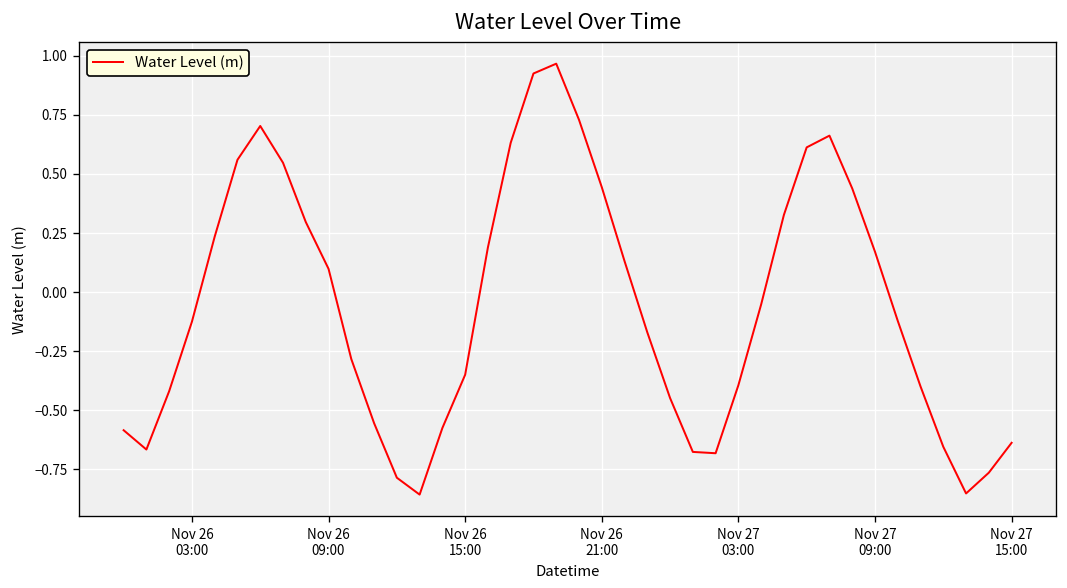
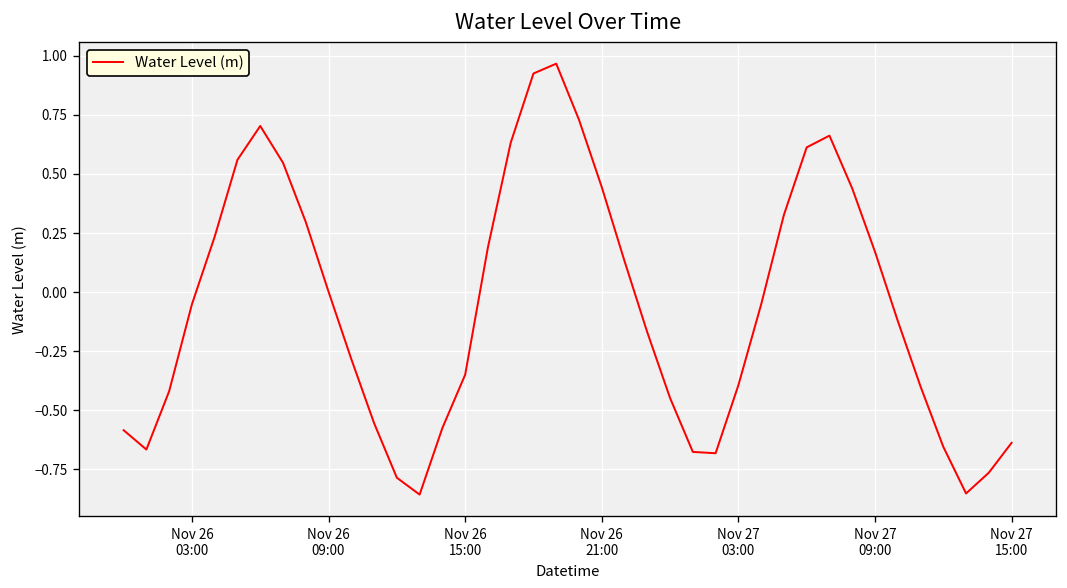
  {
-   "Nov 26 03:00": -0.12,
-   "Nov 26 09:00": 0.10,
+   "Nov 26 03:00": -0.05,
+   "Nov 26 09:00": 0.00,
    "Nov 26 15:00": -0.35,
    "Nov 26 21:00": 0.44,
    "Nov 27 03:00": -0.39,
    "Nov 27 09:00": 0.17,
    "Nov 27 15:00": -0.64
  }
